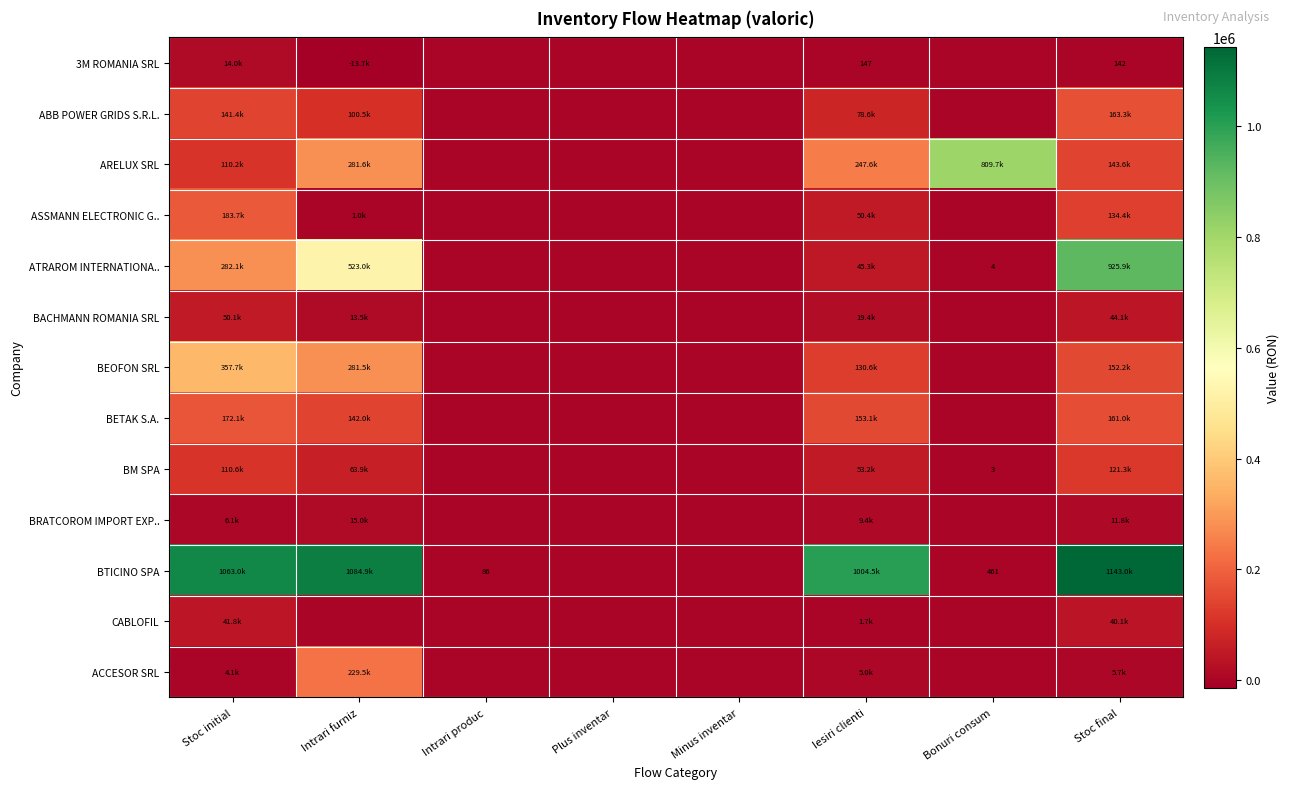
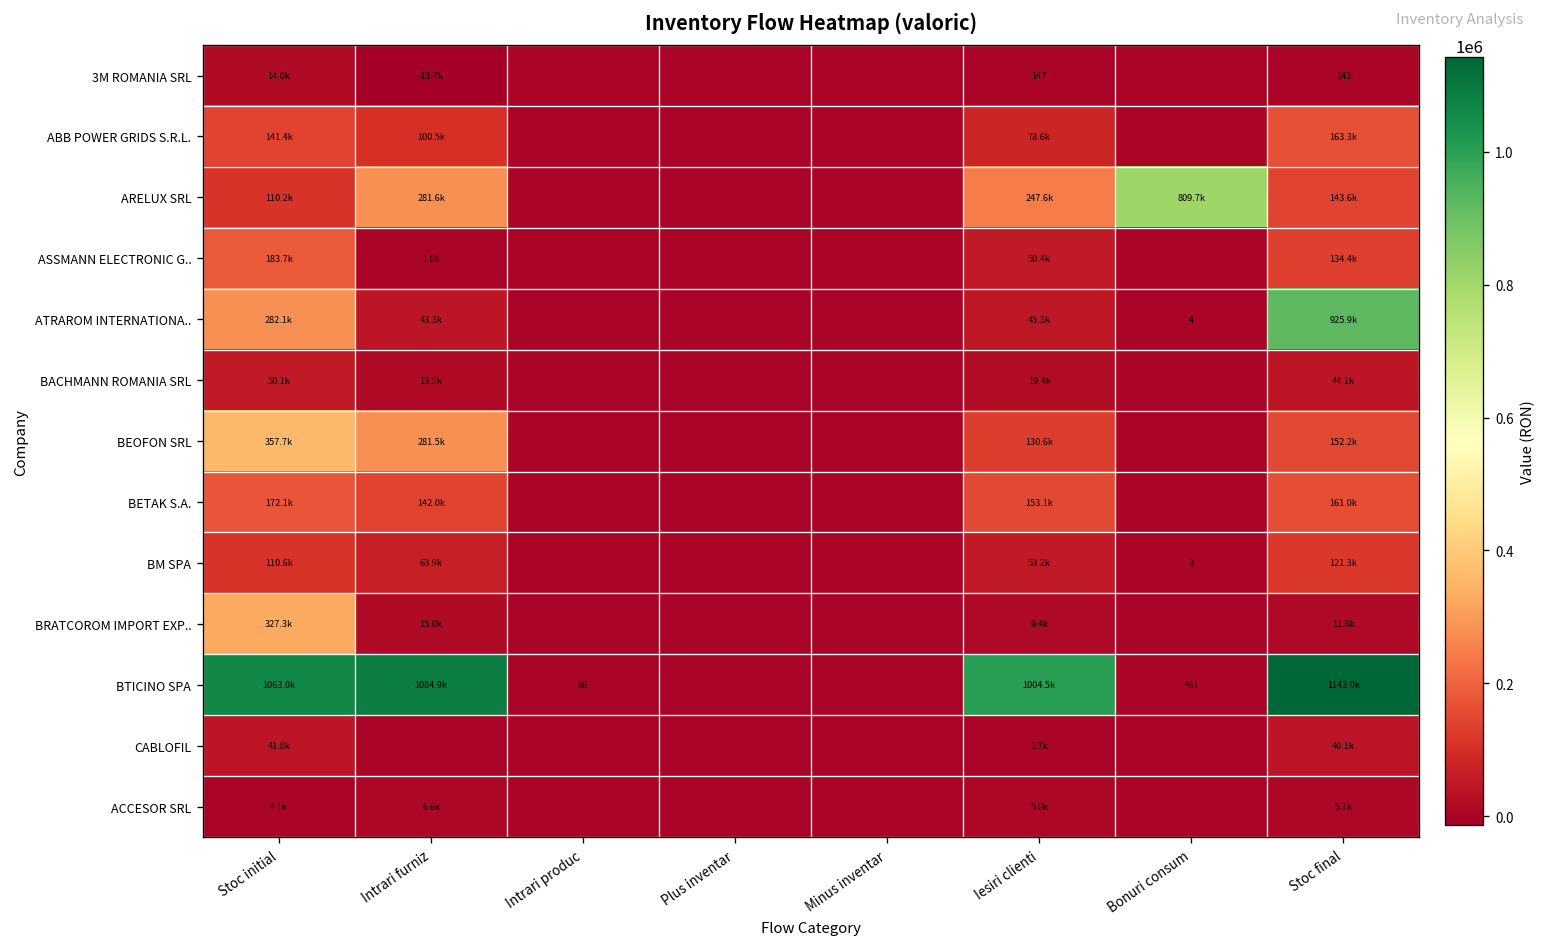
  {
    "3M ROMANIA SRL": {
      "Stoc initial": "14.0k",
      "Intrari furniz": "-13.7k",
      "Iesiri clienti": "147",
      "Stoc final": "142"
    },
    "ABB POWER GRIDS S.R.L.": {
      "Stoc initial": "141.4k",
      "Intrari furniz": "100.5k",
      "Iesiri clienti": "78.6k",
      "Stoc final": "163.3k"
    },
    "ARELUX SRL": {
      "Stoc initial": "110.2k",
      "Intrari furniz": "281.6k",
      "Iesiri clienti": "247.6k",
      "Bonuri consum": "809.7k",
      "Stoc final": "143.6k"
    },
    "ASSMANN ELECTRONIC G..": {
      "Stoc initial": "183.7k",
      "Intrari furniz": "1.0k",
      "Iesiri clienti": "50.4k",
      "Stoc final": "134.4k"
    },
    "ATRAROM INTERNATIONA..": {
      "Stoc initial": "282.1k",
-     "Intrari furniz": "523.0k",
+     "Intrari furniz": "43.3k",
      "Iesiri clienti": "45.3k",
      "Bonuri consum": "4",
      "Stoc final": "925.9k"
    },
    "BACHMANN ROMANIA SRL": {
      "Stoc initial": "50.1k",
      "Intrari furniz": "13.5k",
      "Iesiri clienti": "19.4k",
      "Stoc final": "44.1k"
    },
    "BEOFON SRL": {
      "Stoc initial": "357.7k",
      "Intrari furniz": "281.5k",
      "Iesiri clienti": "130.6k",
      "Stoc final": "152.2k"
    },
    "BETAK S.A.": {
      "Stoc initial": "172.1k",
      "Intrari furniz": "142.0k",
      "Iesiri clienti": "153.1k",
      "Stoc final": "161.0k"
    },
    "BM SPA": {
      "Stoc initial": "110.6k",
      "Intrari furniz": "63.9k",
      "Iesiri clienti": "53.2k",
      "Bonuri consum": "3",
      "Stoc final": "121.3k"
    },
    "BRATCOROM IMPORT EXP..": {
-     "Stoc initial": "6.1k",
+     "Stoc initial": "327.3k",
      "Intrari furniz": "15.0k",
      "Iesiri clienti": "9.4k",
      "Stoc final": "11.8k"
    },
    "BTICINO SPA": {
      "Stoc initial": "1063.0k",
      "Intrari furniz": "1084.9k",
      "Intrari produc": "86",
      "Iesiri clienti": "1004.5k",
      "Bonuri consum": "461",
      "Stoc final": "1143.0k"
    },
    "CABLOFIL": {
      "Stoc initial": "41.8k",
      "Iesiri clienti": "1.7k",
      "Stoc final": "40.1k"
    },
    "ACCESOR SRL": {
      "Stoc initial": "4.1k",
-     "Intrari furniz": "229.5k",
+     "Intrari furniz": "6.6k",
      "Iesiri clienti": "5.0k",
      "Stoc final": "5.7k"
    }
  }
